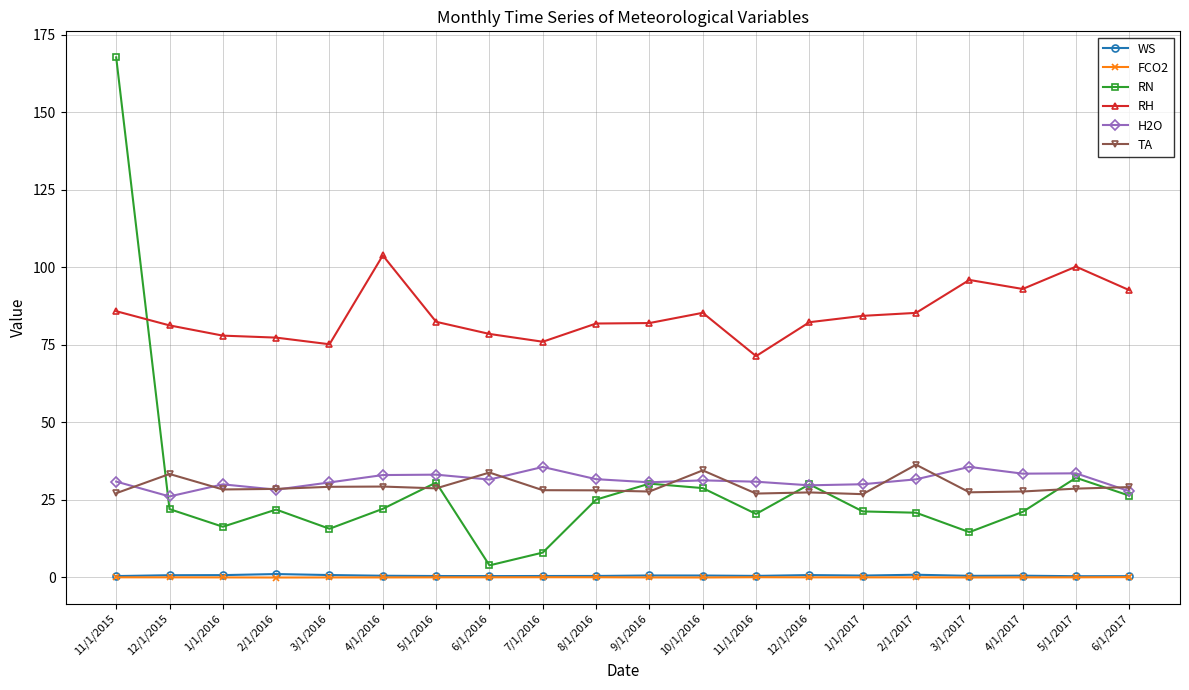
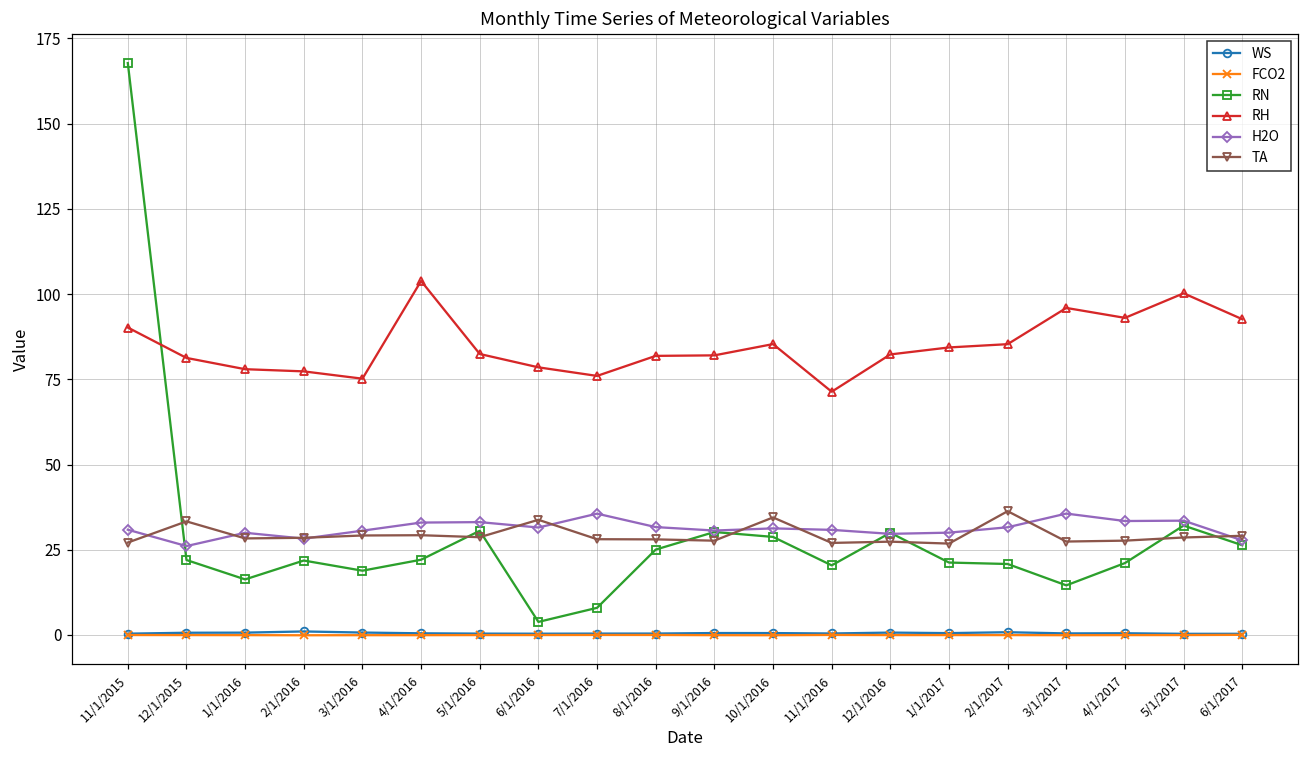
  {
    "WS": {
      "2/1/2016": 1,
      "2/1/2017": 1
    },
    "FCO2": {
      "2/1/2016": 0,
      "2/1/2017": 0
    },
    "RN": {
      "11/1/2015": 168,
      "12/1/2015": 22,
      "1/1/2016": 16,
      "2/1/2016": 22,
-     "3/1/2016": 16,
+     "3/1/2016": 19,
      "4/1/2016": 22,
      "5/1/2016": 31,
      "6/1/2016": 4,
      "7/1/2016": 8,
      "8/1/2016": 25,
      "10/1/2016": 29,
      "11/1/2016": 20,
      "1/1/2017": 21,
      "2/1/2017": 21,
      "3/1/2017": 15,
      "4/1/2017": 21,
      "5/1/2017": 32,
      "6/1/2017": 26
    },
    "RH": {
-     "11/1/2015": 86,
+     "11/1/2015": 90,
      "12/1/2015": 81,
      "1/1/2016": 78,
      "2/1/2016": 77,
      "3/1/2016": 75,
      "4/1/2016": 104,
      "5/1/2016": 82,
      "6/1/2016": 79,
      "7/1/2016": 76,
      "8/1/2016": 82,
      "9/1/2016": 82,
      "10/1/2016": 85,
      "11/1/2016": 71,
      "12/1/2016": 82,
      "1/1/2017": 84,
      "2/1/2017": 85,
      "3/1/2017": 96,
      "4/1/2017": 93,
      "5/1/2017": 100,
      "6/1/2017": 93
    },
    "H2O": {
      "11/1/2015": 31,
      "12/1/2015": 26,
      "1/1/2016": 30,
      "3/1/2016": 31,
      "4/1/2016": 33,
      "5/1/2016": 33,
      "6/1/2016": 32,
      "7/1/2016": 36,
      "8/1/2016": 32,
      "10/1/2016": 31,
      "11/1/2016": 31,
      "1/1/2017": 30,
      "2/1/2017": 32,
      "3/1/2017": 36,
      "4/1/2017": 33,
      "5/1/2017": 34,
      "6/1/2017": 28
    },
    "TA": {
      "11/1/2015": 27,
      "12/1/2015": 33,
      "1/1/2016": 28,
      "3/1/2016": 29,
      "4/1/2016": 29,
      "5/1/2016": 29,
      "6/1/2016": 34,
      "7/1/2016": 28,
      "8/1/2016": 28,
      "9/1/2016": 28,
      "10/1/2016": 34,
      "11/1/2016": 27,
      "12/1/2016": 27,
      "1/1/2017": 27,
      "2/1/2017": 36,
      "3/1/2017": 27,
      "4/1/2017": 28,
      "5/1/2017": 29,
      "6/1/2017": 29
    }
  }
